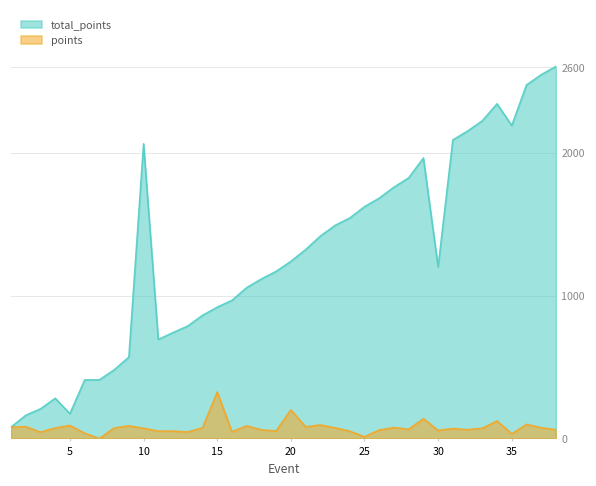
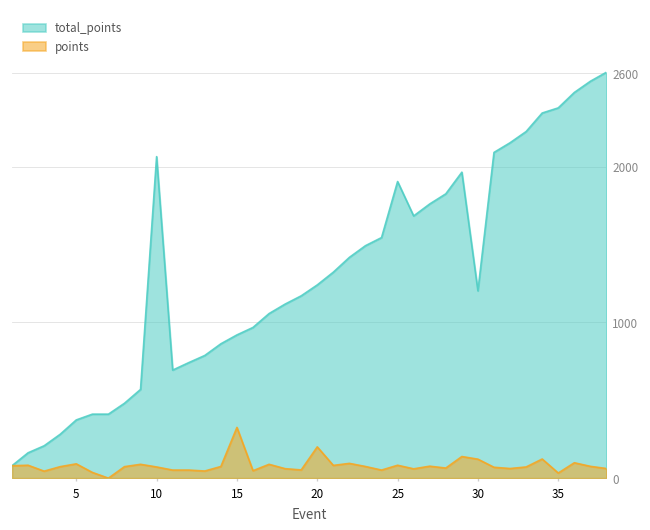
  {
    "total_points": {
-     "5": 170,
+     "5": 370,
      "10": 2070,
      "15": 920,
      "20": 1240,
-     "25": 1620,
+     "25": 1910,
      "30": 1200,
-     "35": 2190
+     "35": 2380
    },
    "points": {
      "5": 90,
      "10": 70,
      "15": 330,
      "20": 200,
-     "25": 10,
-     "30": 60,
+     "25": 80,
+     "30": 120,
      "35": 30
    }
  }
